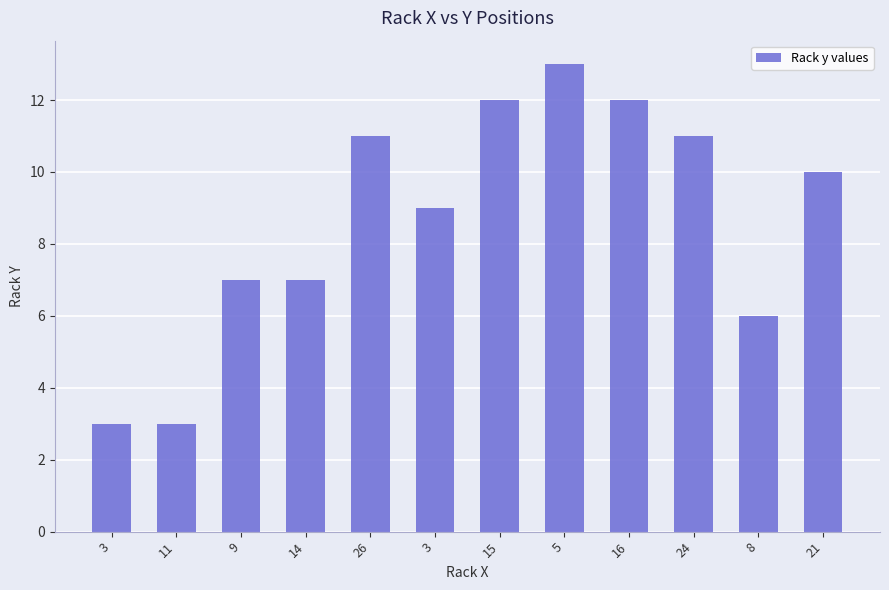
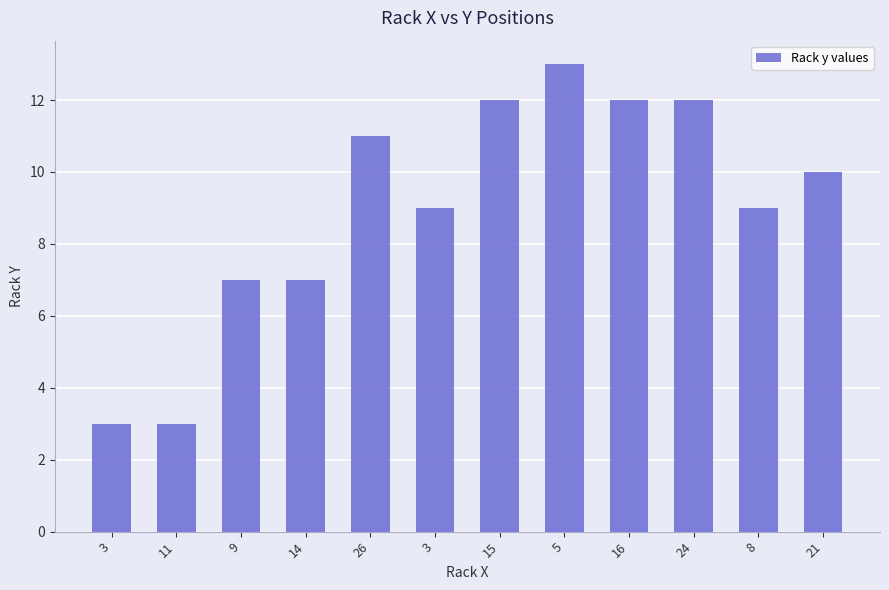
  {
    "11": 3,
    "9": 7,
    "14": 7,
    "26": 11,
    "15": 12,
    "5": 13,
    "16": 12,
-   "24": 11,
-   "8": 6,
+   "24": 12,
+   "8": 9,
    "21": 10
  }
